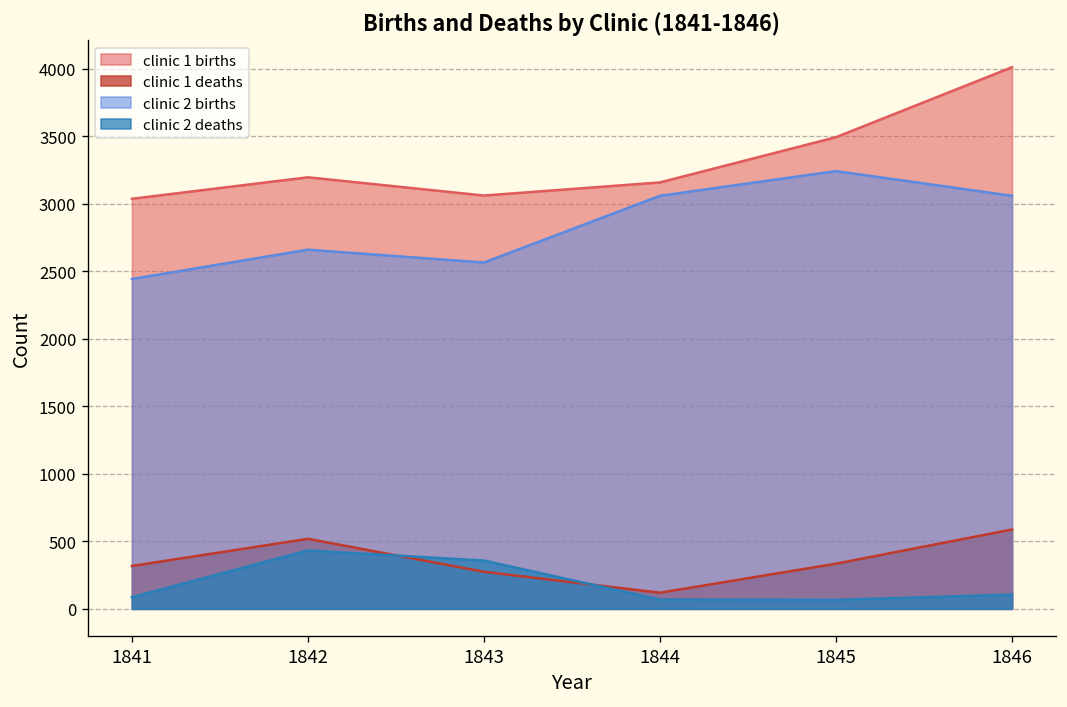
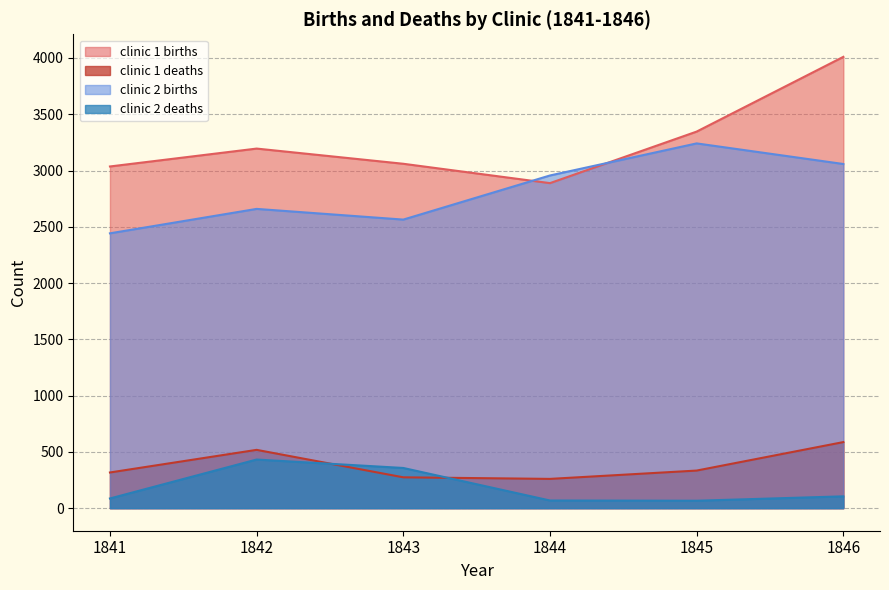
  {
    "clinic 1 births": {
      "1841": 3040,
      "1842": 3200,
      "1843": 3060,
-     "1844": 3160,
-     "1845": 3490,
+     "1844": 2890,
+     "1845": 3350,
      "1846": 4010
    },
    "clinic 1 deaths": {
      "1841": 320,
      "1842": 520,
      "1843": 270,
-     "1844": 120,
+     "1844": 260,
      "1845": 330,
      "1846": 590
    },
    "clinic 2 births": {
      "1841": 2440,
      "1842": 2660,
      "1843": 2560,
-     "1844": 3060,
+     "1844": 2960,
      "1845": 3240,
      "1846": 3060
    },
    "clinic 2 deaths": {
      "1841": 90,
      "1842": 430,
      "1843": 360,
      "1844": 70,
      "1845": 70,
      "1846": 110
    }
  }
